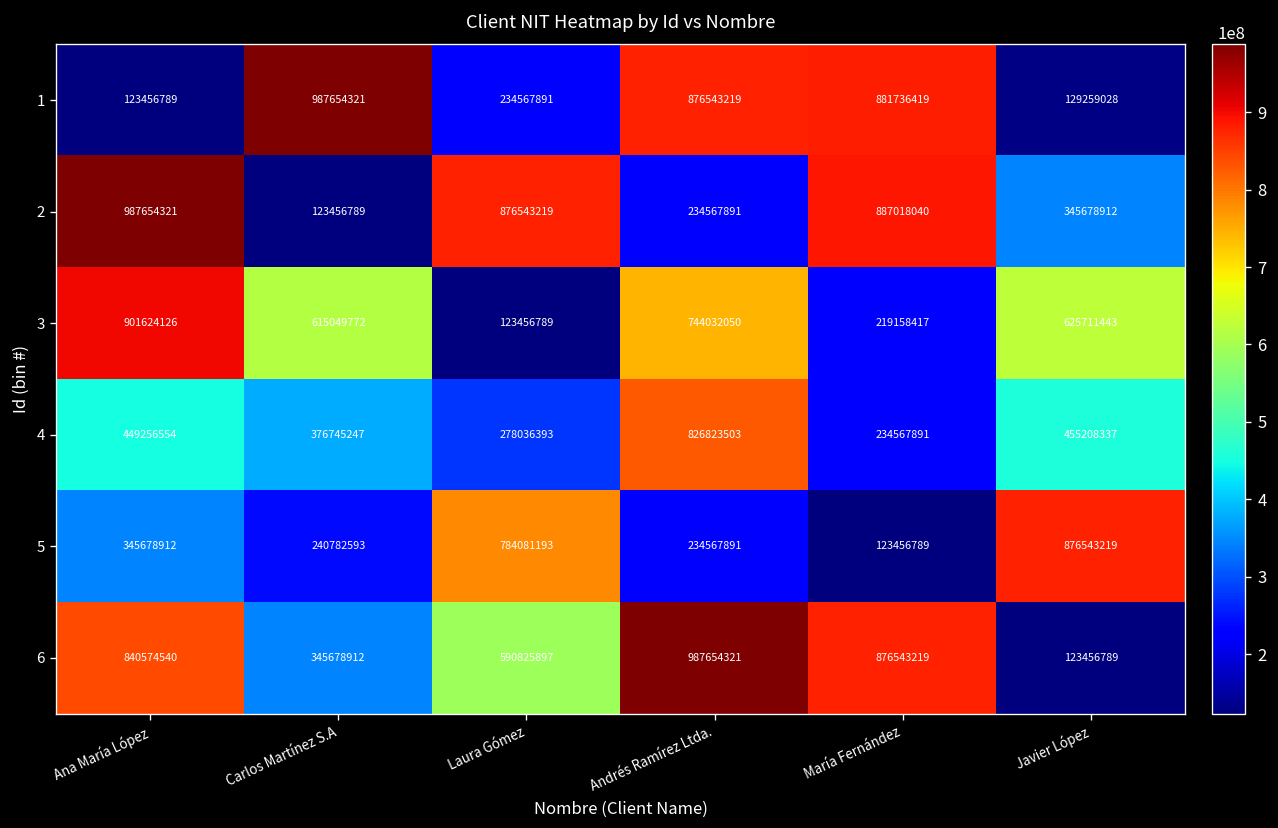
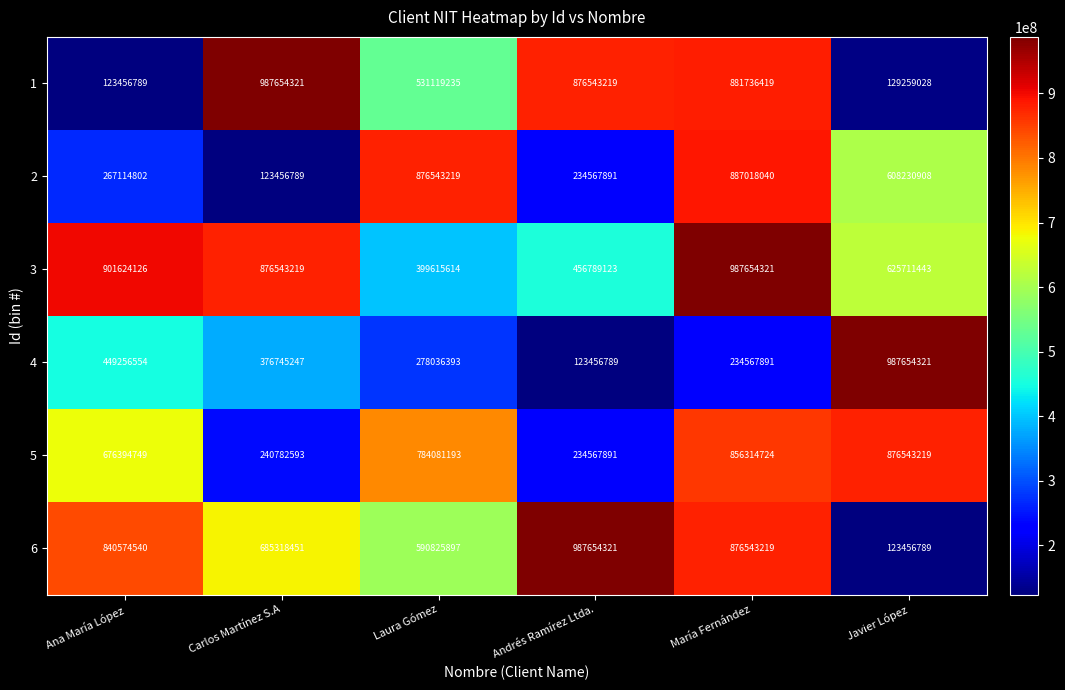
  {
    "1": {
      "Ana María López": 123456789,
      "Carlos Martínez S.A": 987654321,
-     "Laura Gómez": 234567891,
+     "Laura Gómez": 531119235,
      "Andrés Ramírez Ltda.": 876543219,
      "María Fernández": 881736419,
      "Javier López": 129259028
    },
    "2": {
-     "Ana María López": 987654321,
+     "Ana María López": 267114802,
      "Carlos Martínez S.A": 123456789,
      "Laura Gómez": 876543219,
      "Andrés Ramírez Ltda.": 234567891,
      "María Fernández": 887018040,
-     "Javier López": 345678912
+     "Javier López": 608230908
    },
    "3": {
      "Ana María López": 901624126,
-     "Carlos Martínez S.A": 615049772,
-     "Laura Gómez": 123456789,
-     "Andrés Ramírez Ltda.": 744032050,
-     "María Fernández": 219158417,
+     "Carlos Martínez S.A": 876543219,
+     "Laura Gómez": 399615614,
+     "Andrés Ramírez Ltda.": 456789123,
+     "María Fernández": 987654321,
      "Javier López": 625711443
    },
    "4": {
      "Ana María López": 449256554,
      "Carlos Martínez S.A": 376745247,
      "Laura Gómez": 278036393,
-     "Andrés Ramírez Ltda.": 826823503,
+     "Andrés Ramírez Ltda.": 123456789,
      "María Fernández": 234567891,
-     "Javier López": 455208337
+     "Javier López": 987654321
    },
    "5": {
-     "Ana María López": 345678912,
+     "Ana María López": 676394749,
      "Carlos Martínez S.A": 240782593,
      "Laura Gómez": 784081193,
      "Andrés Ramírez Ltda.": 234567891,
-     "María Fernández": 123456789,
+     "María Fernández": 856314724,
      "Javier López": 876543219
    },
    "6": {
      "Ana María López": 840574540,
-     "Carlos Martínez S.A": 345678912,
+     "Carlos Martínez S.A": 685318451,
      "Laura Gómez": 590825897,
      "Andrés Ramírez Ltda.": 987654321,
      "María Fernández": 876543219,
      "Javier López": 123456789
    }
  }
